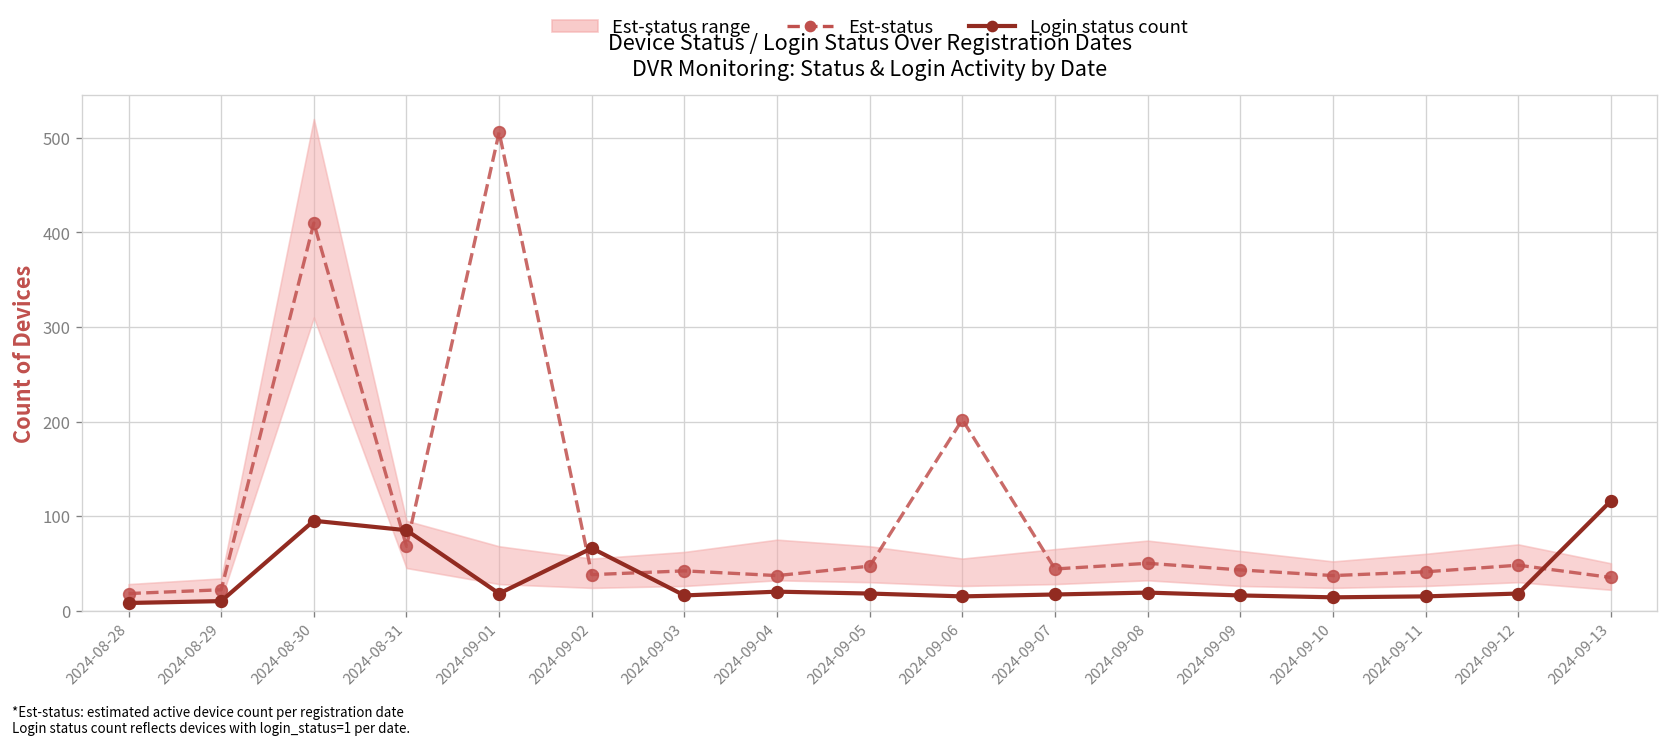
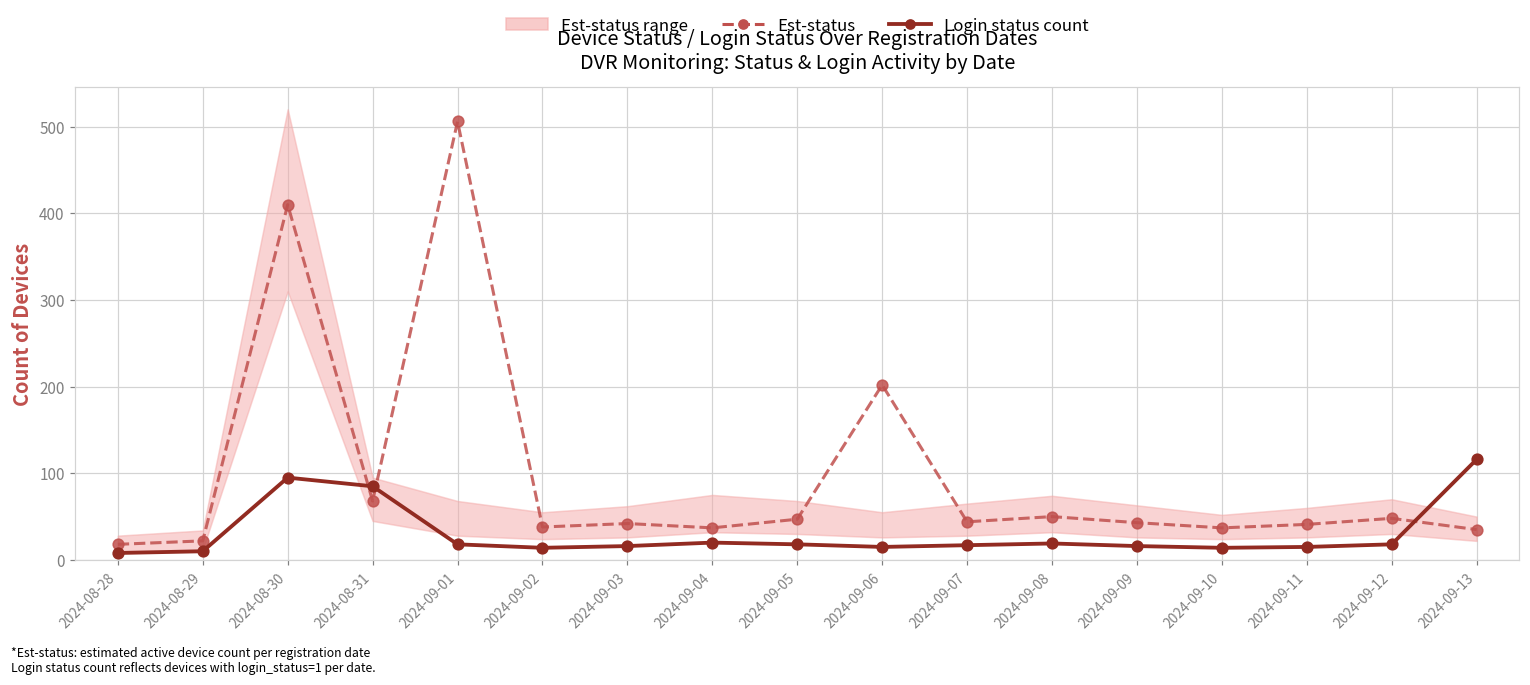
  {
    "Est-status": {
      "2024-08-28": 20,
      "2024-08-29": 20,
      "2024-08-30": 410,
      "2024-08-31": 70,
      "2024-09-01": 510,
      "2024-09-02": 40,
      "2024-09-03": 40,
      "2024-09-04": 40,
      "2024-09-05": 50,
      "2024-09-06": 200,
      "2024-09-07": 40,
      "2024-09-08": 50,
      "2024-09-09": 40,
      "2024-09-10": 40,
      "2024-09-11": 40,
      "2024-09-12": 50,
      "2024-09-13": 40
    },
    "Login status count": {
      "2024-08-28": 10,
      "2024-08-29": 10,
      "2024-08-30": 100,
      "2024-08-31": 90,
      "2024-09-01": 20,
-     "2024-09-02": 70,
+     "2024-09-02": 10,
      "2024-09-03": 20,
      "2024-09-04": 20,
      "2024-09-05": 20,
      "2024-09-06": 20,
      "2024-09-07": 20,
      "2024-09-08": 20,
      "2024-09-09": 20,
      "2024-09-10": 10,
      "2024-09-11": 20,
      "2024-09-12": 20,
      "2024-09-13": 120
    }
  }
